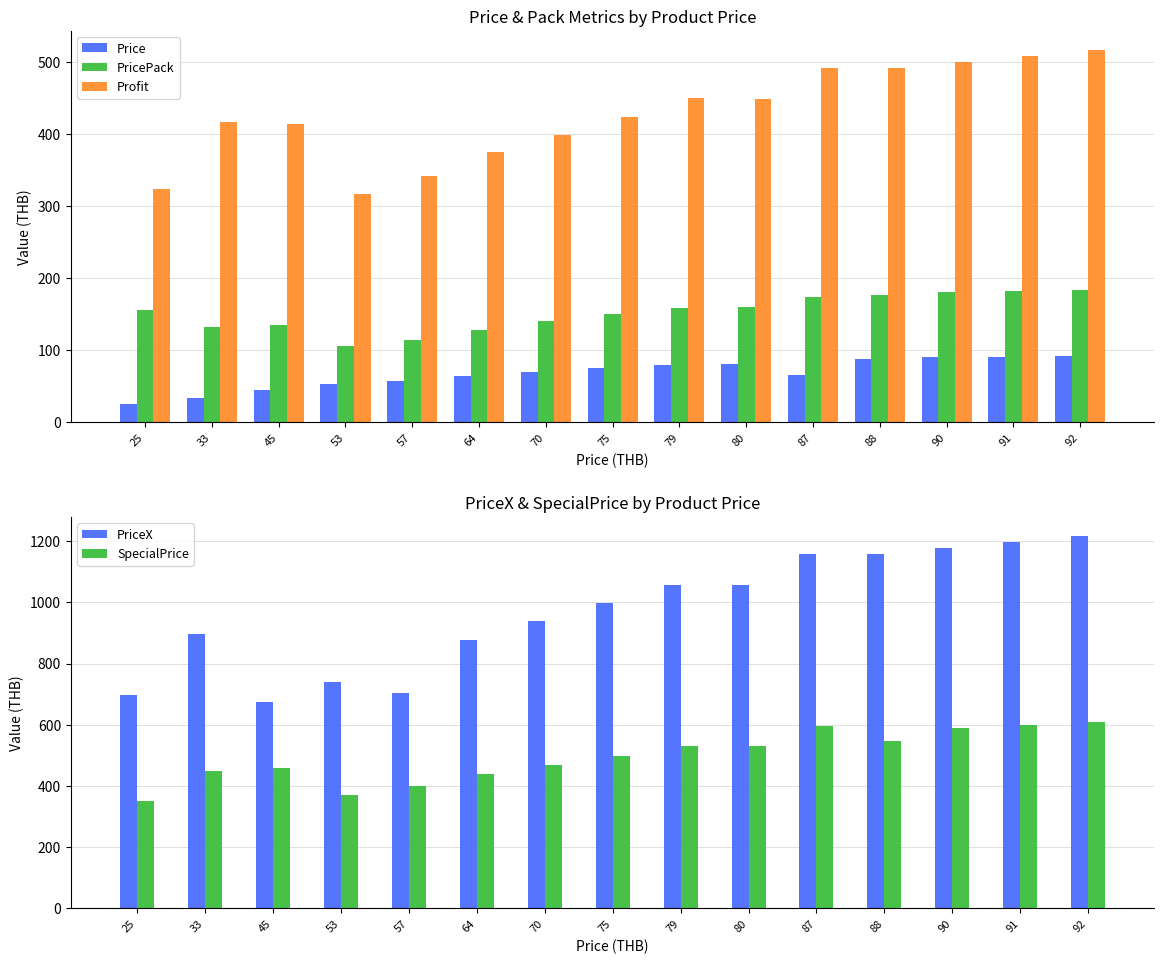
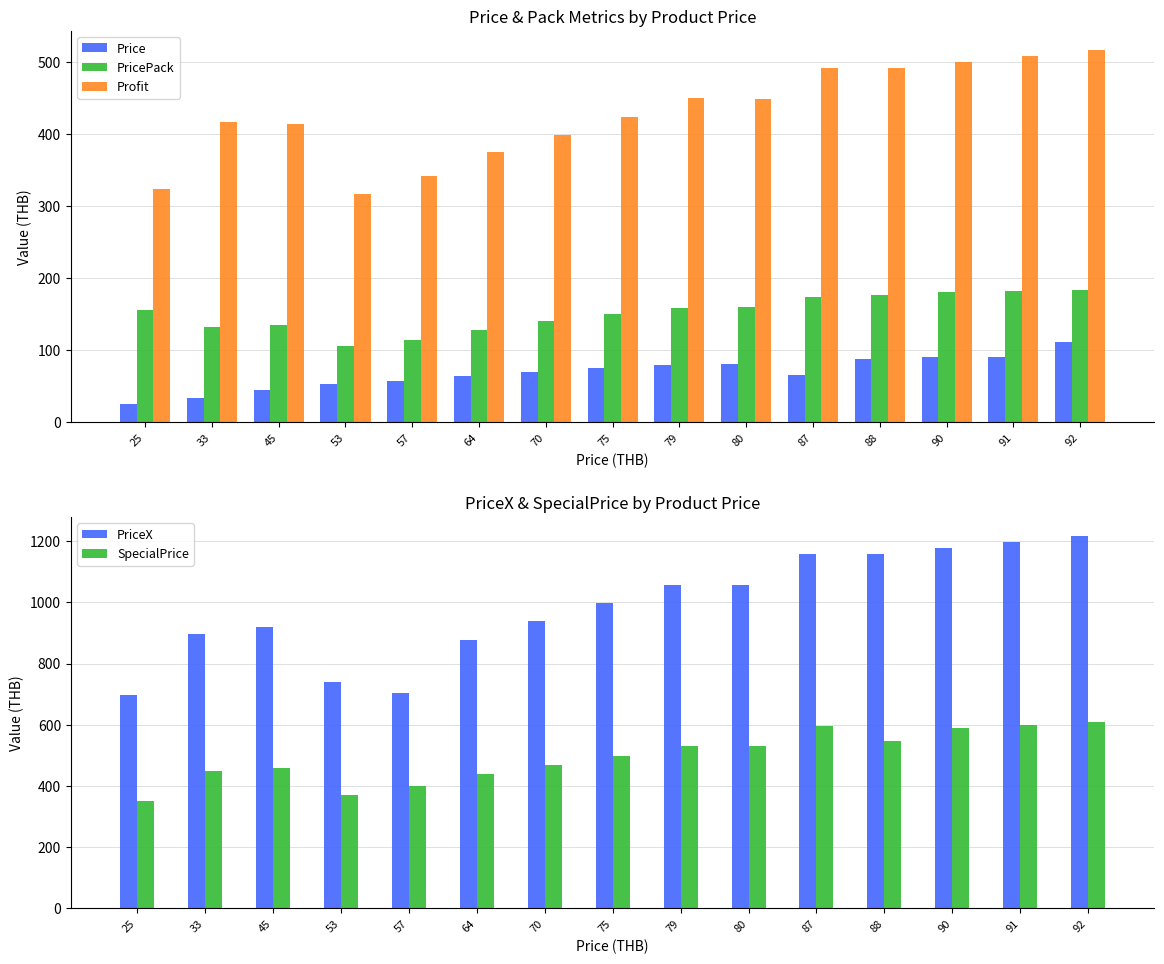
  {
    "Price & Pack Metrics by Product Price": {
      "Price": {
        "25": 30,
        "33": 30,
        "45": 50,
        "53": 50,
        "57": 60,
        "64": 60,
        "70": 70,
        "75": 80,
        "79": 80,
        "80": 80,
        "87": 70,
        "88": 90,
        "90": 90,
        "91": 90,
-       "92": 90
+       "92": 110
      },
      "PricePack": {
        "25": 160,
        "33": 130,
        "45": 140,
        "53": 110,
        "57": 110,
        "64": 130,
        "70": 140,
        "75": 150,
        "79": 160,
        "80": 160,
        "87": 170,
        "88": 180,
        "90": 180,
        "91": 180,
        "92": 180
      },
      "Profit": {
        "25": 320,
        "33": 420,
        "45": 410,
        "53": 320,
        "57": 340,
        "64": 380,
        "70": 400,
        "75": 420,
        "79": 450,
        "80": 450,
        "87": 490,
        "88": 490,
        "90": 500,
        "91": 510,
        "92": 520
      }
    },
    "PriceX & SpecialPrice by Product Price": {
      "PriceX": {
        "25": 700,
        "33": 900,
-       "45": 670,
+       "45": 920,
        "53": 740,
        "57": 700,
        "64": 880,
        "70": 940,
        "75": 1000,
        "79": 1060,
        "80": 1060,
        "87": 1160,
        "88": 1160,
        "90": 1180,
        "91": 1200,
        "92": 1220
      },
      "SpecialPrice": {
        "25": 350,
        "33": 450,
        "45": 460,
        "53": 370,
        "57": 400,
        "64": 440,
        "70": 470,
        "75": 500,
        "79": 530,
        "80": 530,
        "87": 600,
        "88": 550,
        "90": 590,
        "91": 600,
        "92": 610
      }
    }
  }
